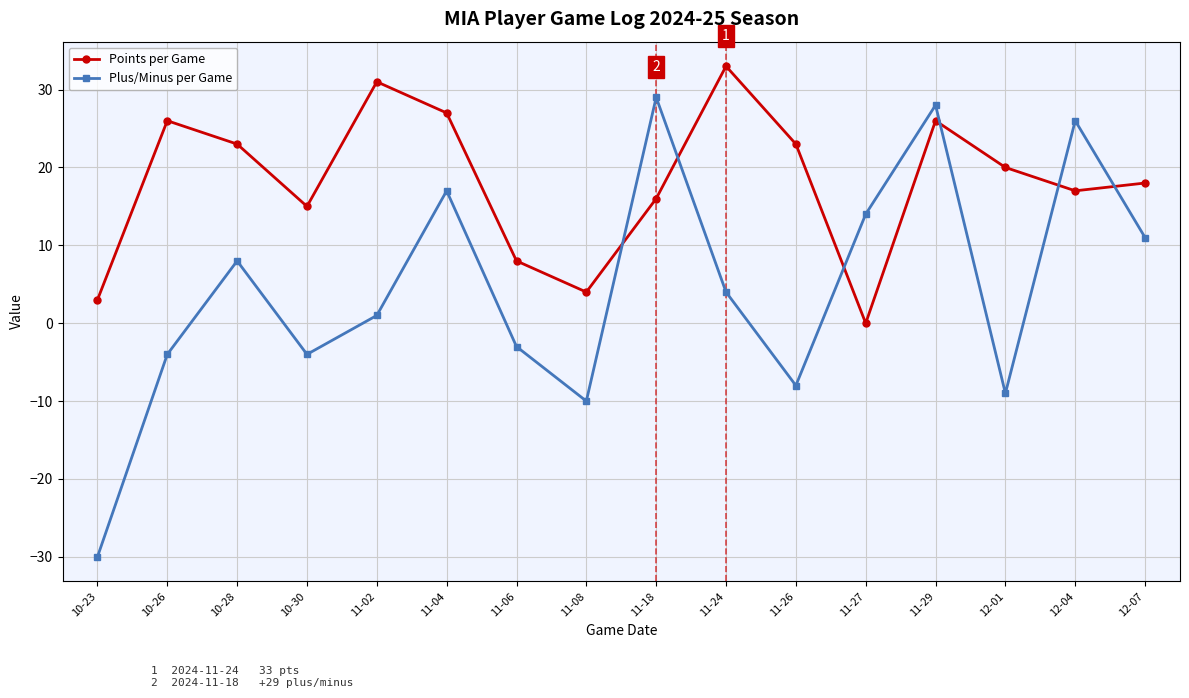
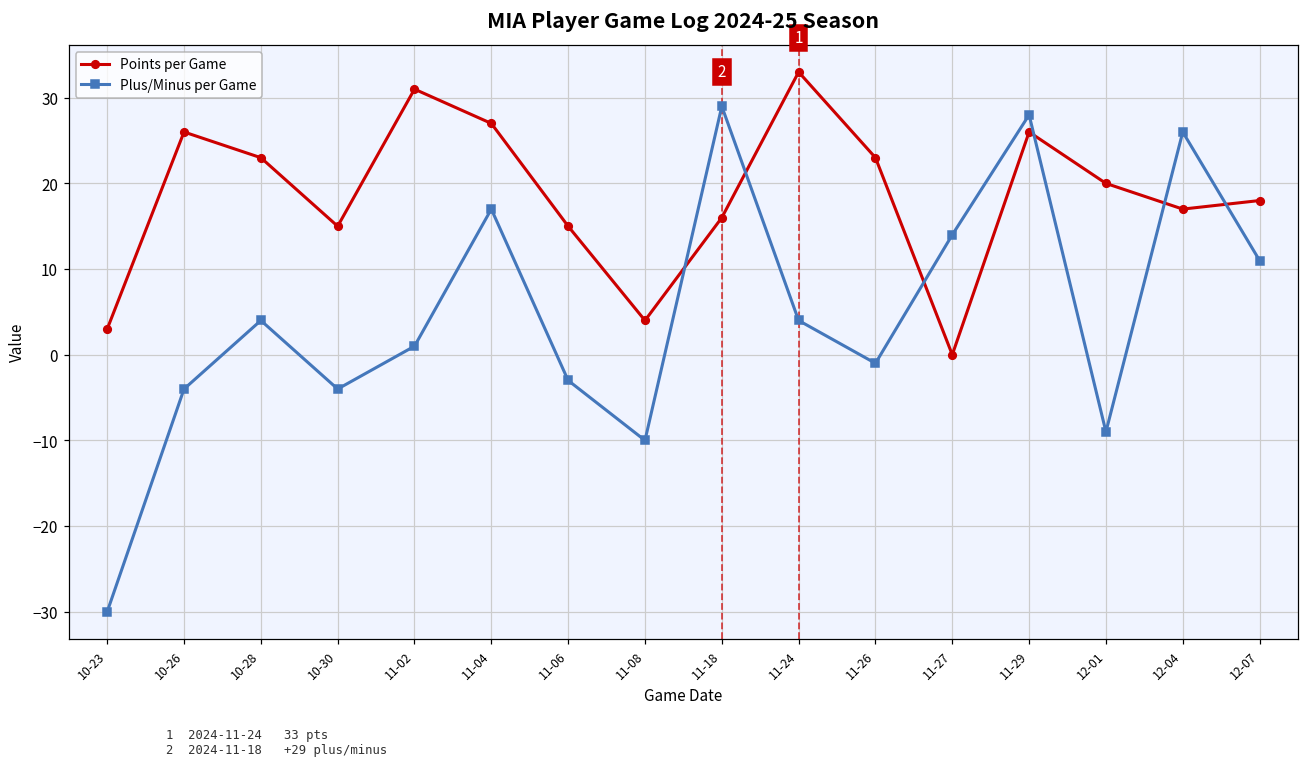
  {
    "Points per Game": {
      "10-23": 3,
      "10-26": 26,
      "10-28": 23,
      "10-30": 15,
      "11-02": 31,
      "11-04": 27,
-     "11-06": 8,
+     "11-06": 15,
      "11-08": 4,
      "11-18": 16,
      "11-26": 23,
      "11-27": 0,
      "11-29": 26,
      "12-01": 20,
      "12-04": 17,
      "12-07": 18
    },
    "Plus/Minus per Game": {
      "10-23": -30,
      "10-26": -4,
-     "10-28": 8,
+     "10-28": 4,
      "10-30": -4,
      "11-02": 1,
      "11-04": 17,
      "11-06": -3,
      "11-08": -10,
      "11-24": 4,
-     "11-26": -8,
+     "11-26": -1,
      "11-27": 14,
      "11-29": 28,
      "12-01": -9,
      "12-04": 26,
      "12-07": 11
    }
  }
